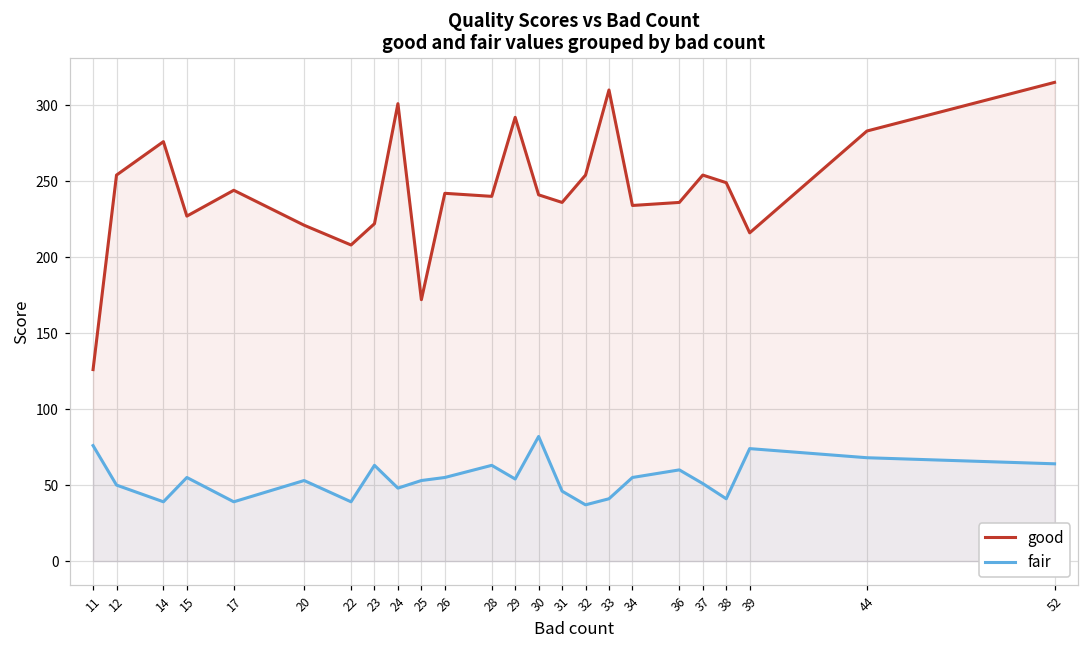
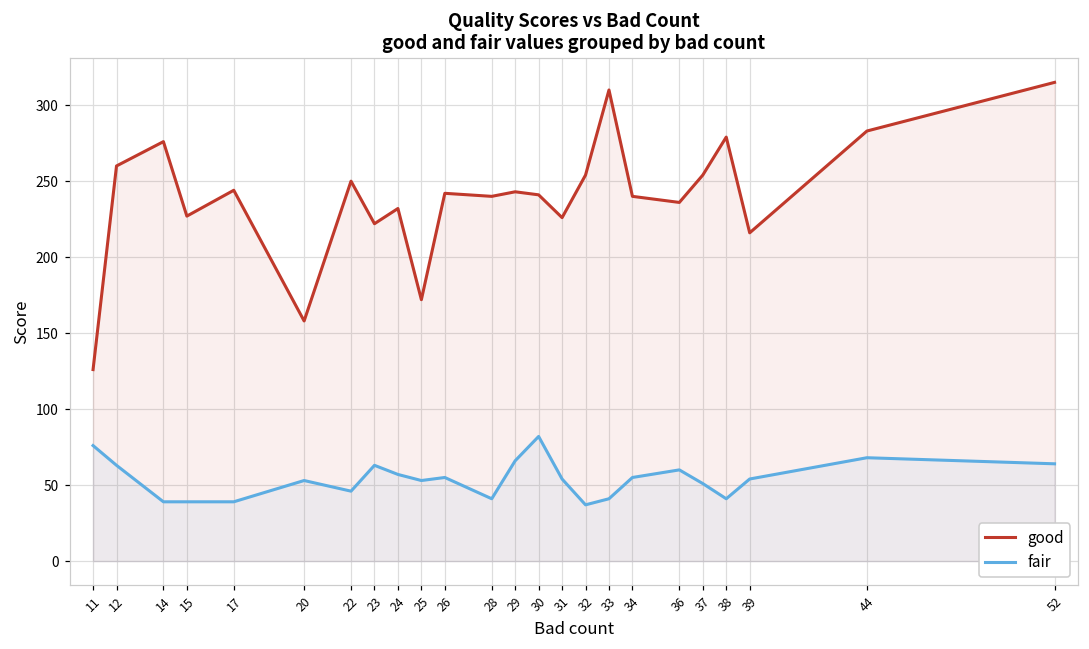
  {
    "good": {
      "11": 126,
-     "12": 254,
+     "12": 260,
      "14": 276,
      "15": 227,
      "17": 244,
-     "20": 221,
-     "22": 208,
+     "20": 158,
+     "22": 250,
      "23": 222,
-     "24": 301,
+     "24": 232,
      "25": 172,
      "26": 242,
      "28": 240,
-     "29": 292,
+     "29": 243,
      "30": 241,
-     "31": 236,
+     "31": 226,
      "32": 254,
      "33": 310,
-     "34": 234,
+     "34": 240,
      "36": 236,
      "37": 254,
-     "38": 249,
+     "38": 279,
      "39": 216,
      "44": 283,
      "52": 315
    },
    "fair": {
      "11": 76,
-     "12": 50,
+     "12": 63,
      "14": 39,
-     "15": 55,
+     "15": 39,
      "17": 39,
      "20": 53,
-     "22": 39,
+     "22": 46,
      "23": 63,
-     "24": 48,
+     "24": 57,
      "25": 53,
      "26": 55,
-     "28": 63,
-     "29": 54,
+     "28": 41,
+     "29": 66,
      "30": 82,
-     "31": 46,
+     "31": 54,
      "32": 37,
      "33": 41,
      "34": 55,
      "36": 60,
      "37": 51,
      "38": 41,
-     "39": 74,
+     "39": 54,
      "44": 68,
      "52": 64
    }
  }
